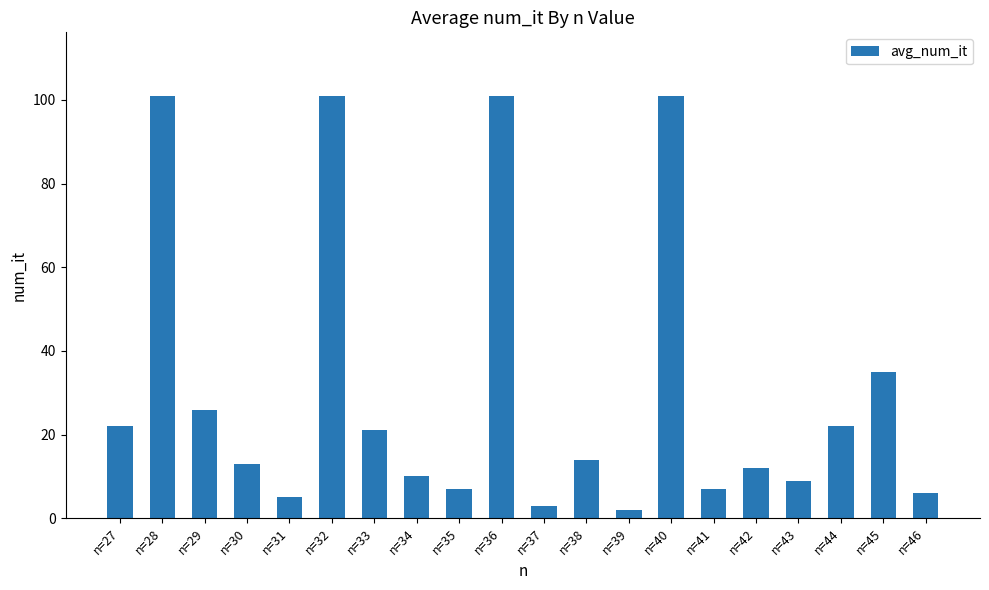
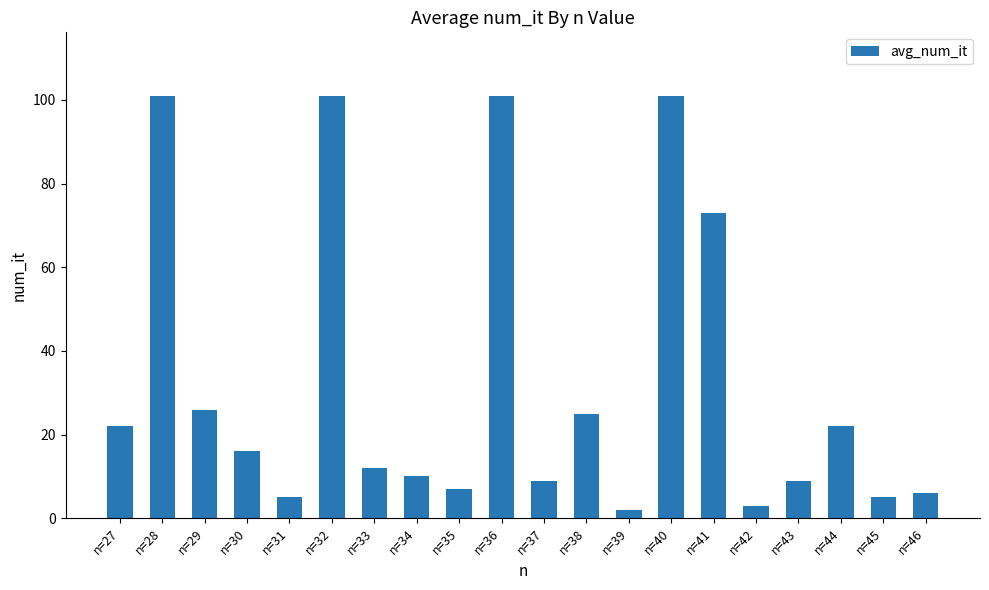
  {
    "n=27": 22,
    "n=28": 101,
    "n=29": 26,
-   "n=30": 13,
+   "n=30": 16,
    "n=31": 5,
    "n=32": 101,
-   "n=33": 21,
+   "n=33": 12,
    "n=34": 10,
    "n=35": 7,
    "n=36": 101,
-   "n=37": 3,
-   "n=38": 14,
+   "n=37": 9,
+   "n=38": 25,
    "n=39": 2,
    "n=40": 101,
-   "n=41": 7,
-   "n=42": 12,
+   "n=41": 73,
+   "n=42": 3,
    "n=43": 9,
    "n=44": 22,
-   "n=45": 35,
+   "n=45": 5,
    "n=46": 6
  }
